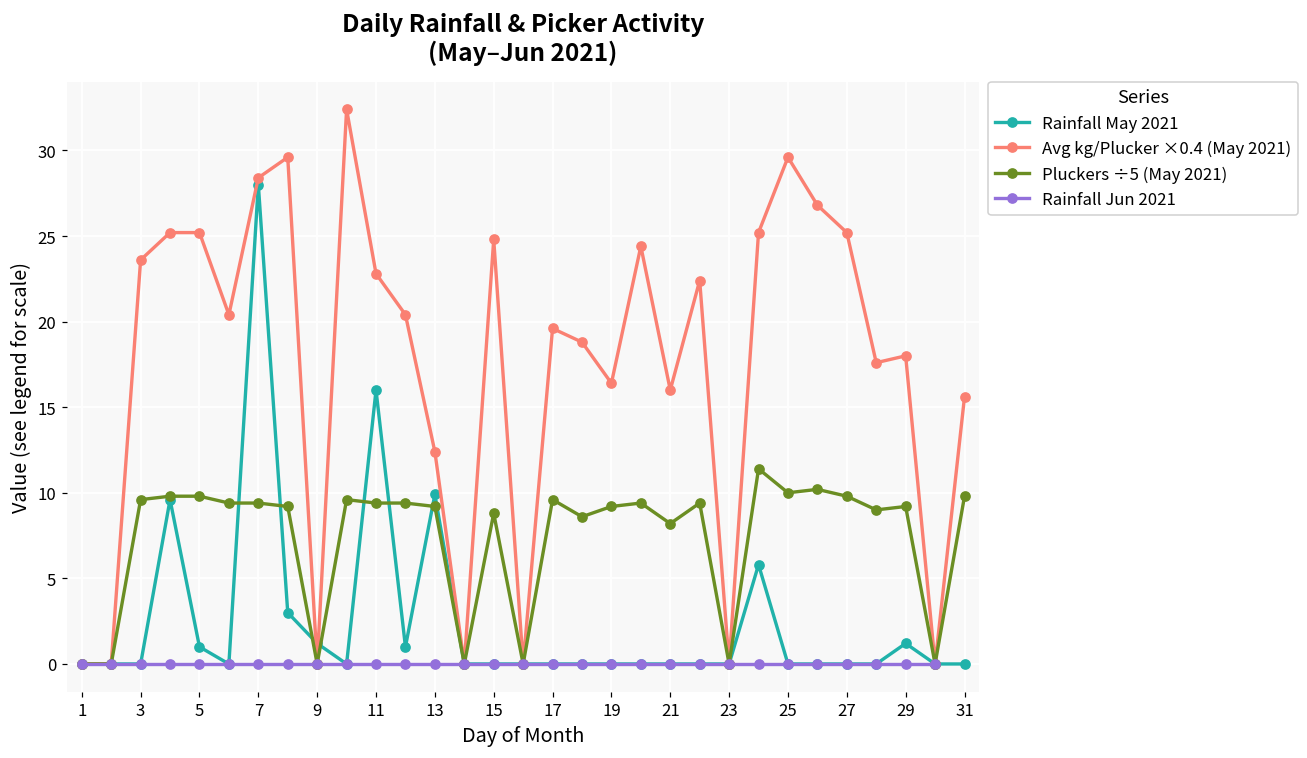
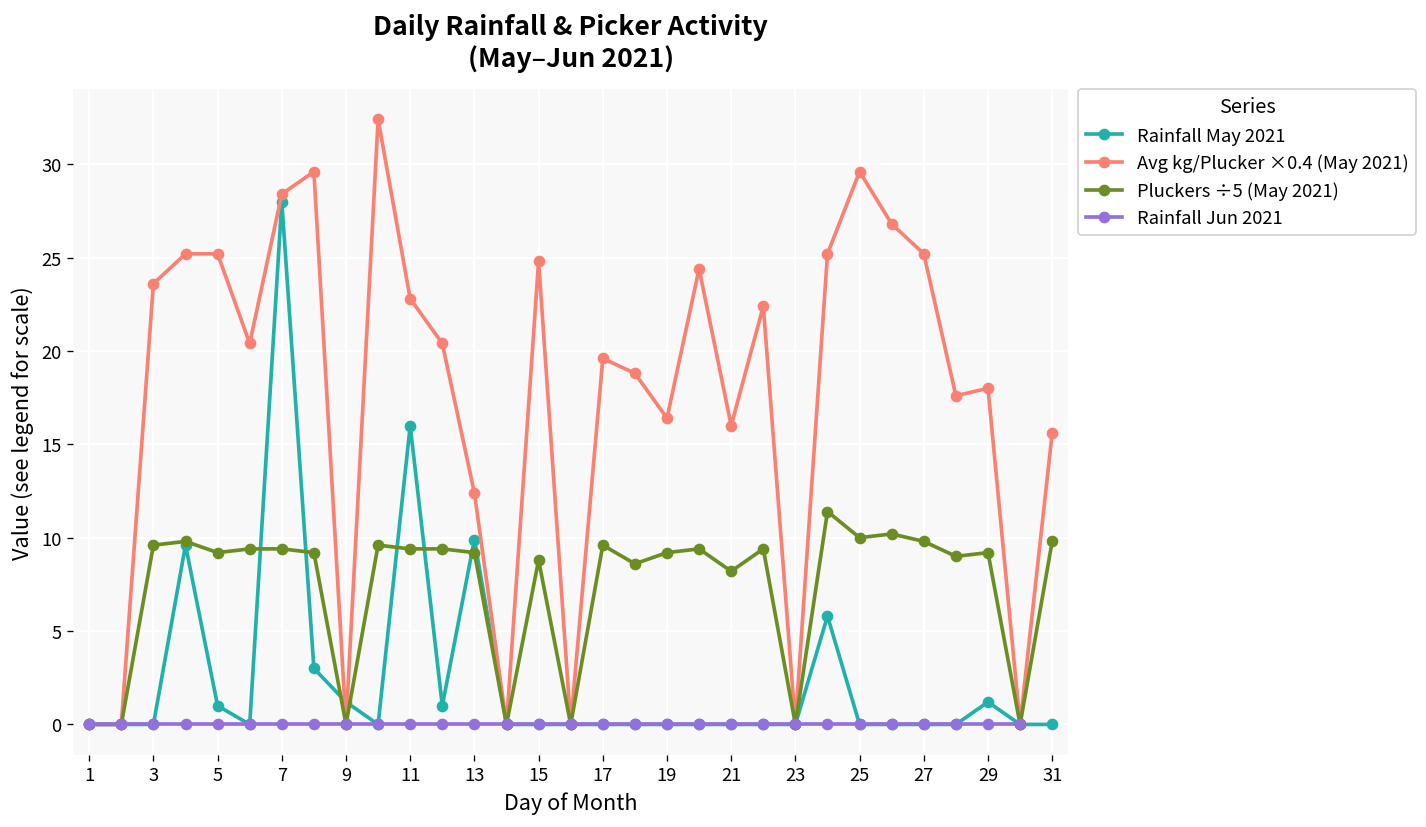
  {
    "Rainfall May 2021": {
      "5": 1.0,
      "7": 28.0,
      "9": 1.2,
      "11": 16.0,
      "13": 9.9,
      "29": 1.2,
      "31": 0.0
    },
    "Avg kg/Plucker ×0.4 (May 2021)": {
      "3": 23.6,
      "5": 25.2,
      "7": 28.4,
      "11": 22.8,
      "13": 12.4,
      "15": 24.8,
      "17": 19.6,
      "19": 16.4,
      "21": 16.0,
      "25": 29.6,
      "27": 25.2,
      "29": 18.0,
      "31": 15.6
    },
    "Pluckers ÷5 (May 2021)": {
      "3": 9.6,
-     "5": 9.8,
+     "5": 9.2,
      "7": 9.4,
      "11": 9.4,
      "13": 9.2,
      "15": 8.8,
      "17": 9.6,
      "19": 9.2,
      "21": 8.2,
      "25": 10.0,
      "27": 9.8,
      "29": 9.2,
      "31": 9.8
    },
    "Rainfall Jun 2021": {
      "5": 0.0,
      "7": 0.0,
      "11": 0.0,
      "13": 0.0,
      "29": 0.0
    }
  }
